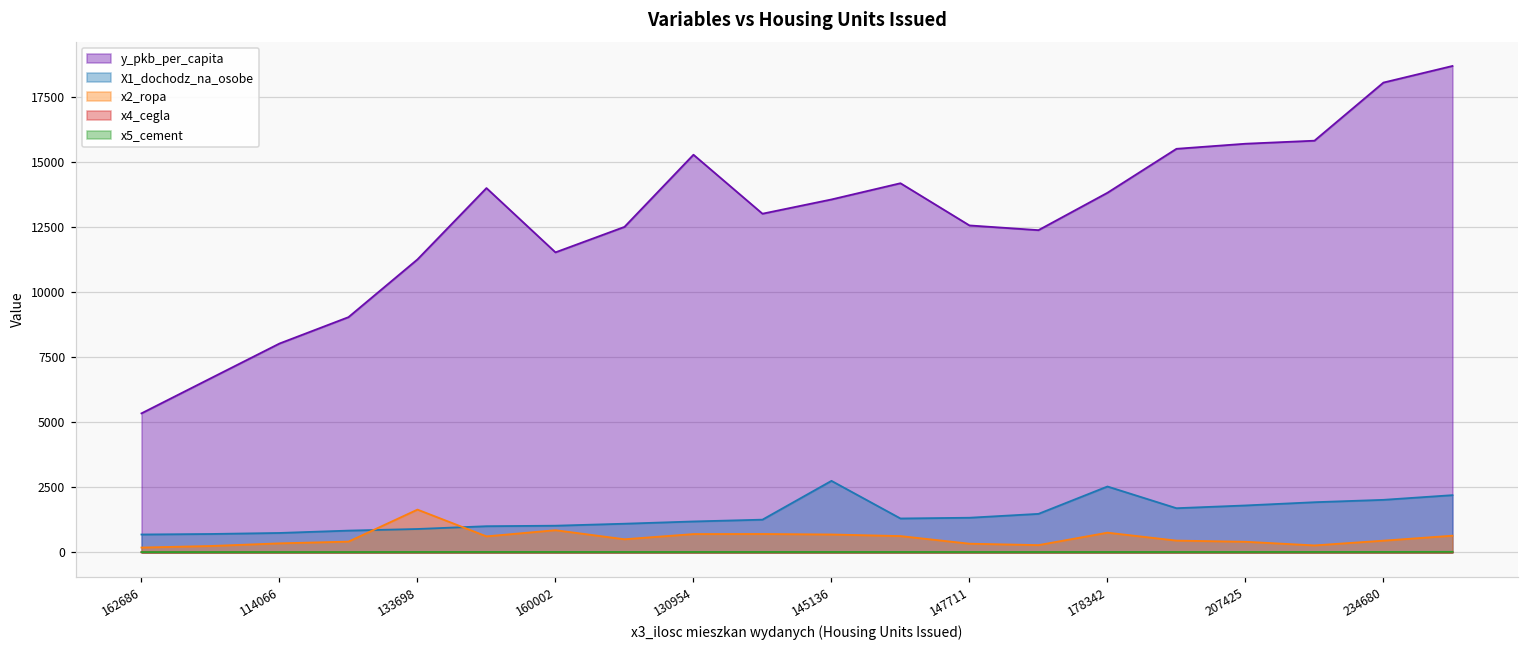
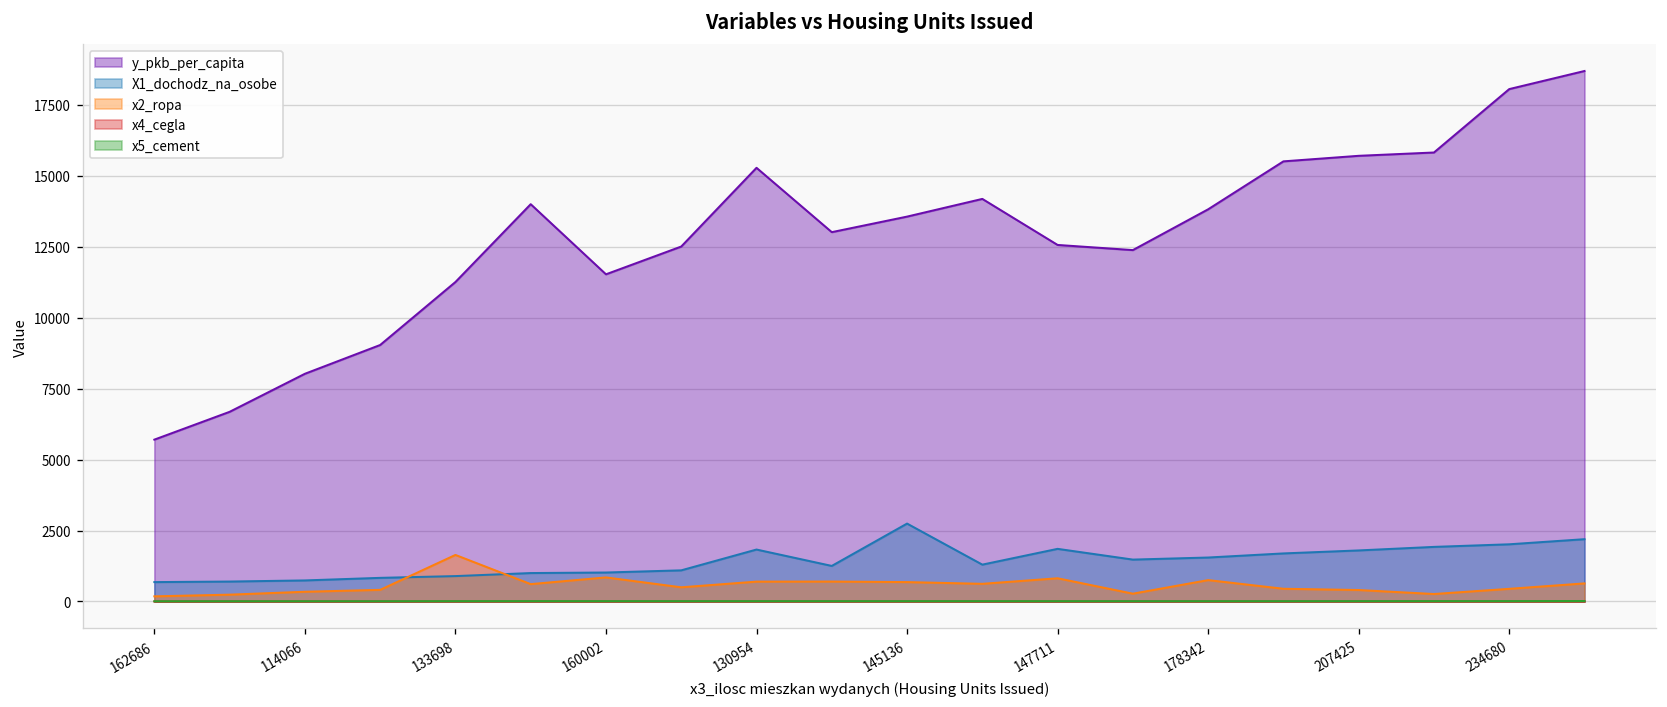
  {
    "y_pkb_per_capita": {
-     "162686": 5300,
+     "162686": 5700,
      "114066": 8000,
      "133698": 11300,
      "160002": 11500,
      "130954": 15300,
      "145136": 13600,
      "147711": 12600,
      "178342": 13800,
      "207425": 15700,
      "234680": 18100
    },
    "X1_dochodz_na_osobe": {
      "162686": 700,
      "114066": 700,
      "133698": 900,
      "160002": 1000,
-     "130954": 1200,
+     "130954": 1800,
      "145136": 2700,
-     "147711": 1300,
-     "178342": 2500,
+     "147711": 1900,
+     "178342": 1500,
      "207425": 1800,
      "234680": 2000
    },
    "x2_ropa": {
      "162686": 200,
      "114066": 300,
      "133698": 1600,
      "160002": 800,
      "130954": 700,
      "145136": 700,
-     "147711": 300,
+     "147711": 800,
      "178342": 800,
      "207425": 400,
      "234680": 400
    },
    "x5_cement": {
      "162686": 0,
      "114066": 0,
      "133698": 0,
      "160002": 0,
      "130954": 0,
      "145136": 0,
      "147711": 0,
      "178342": 0,
      "207425": 0,
      "234680": 0
    }
  }
